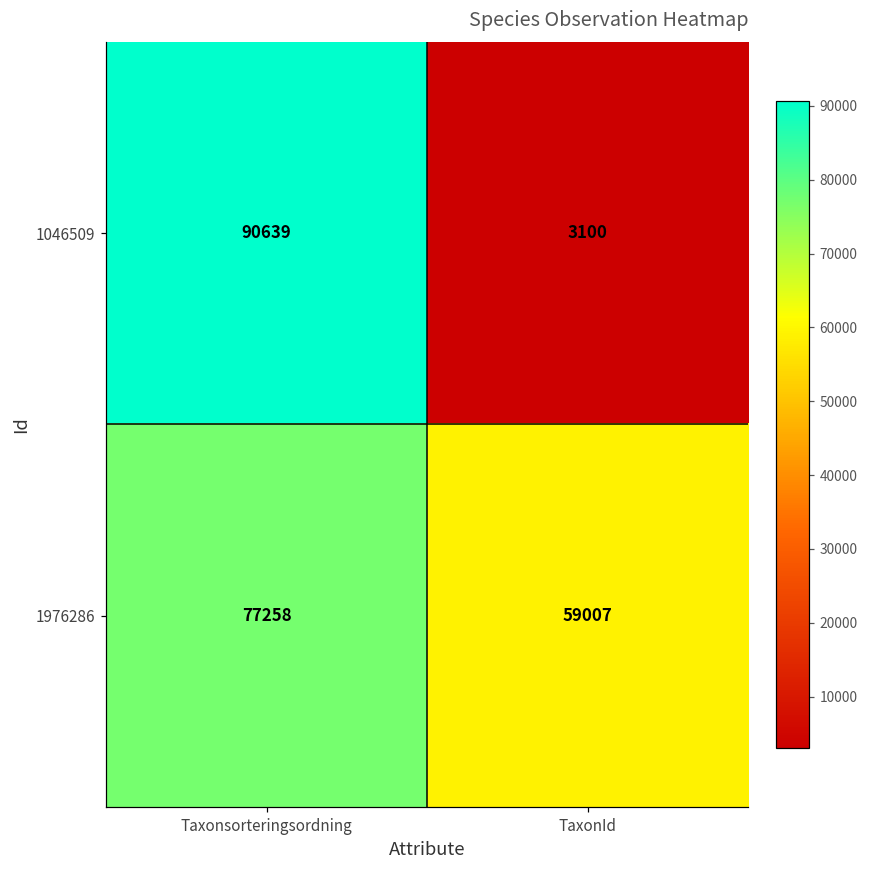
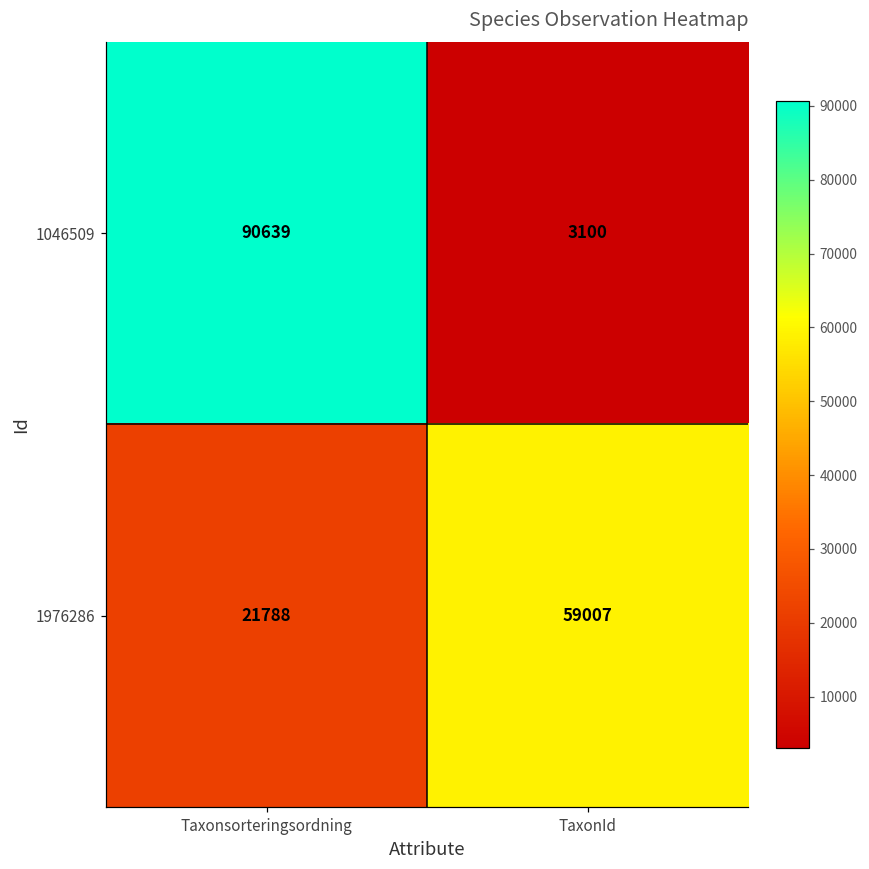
  {
    "1046509": {
      "Taxonsorteringsordning": 90639,
      "TaxonId": 3100
    },
    "1976286": {
-     "Taxonsorteringsordning": 77258,
+     "Taxonsorteringsordning": 21788,
      "TaxonId": 59007
    }
  }
